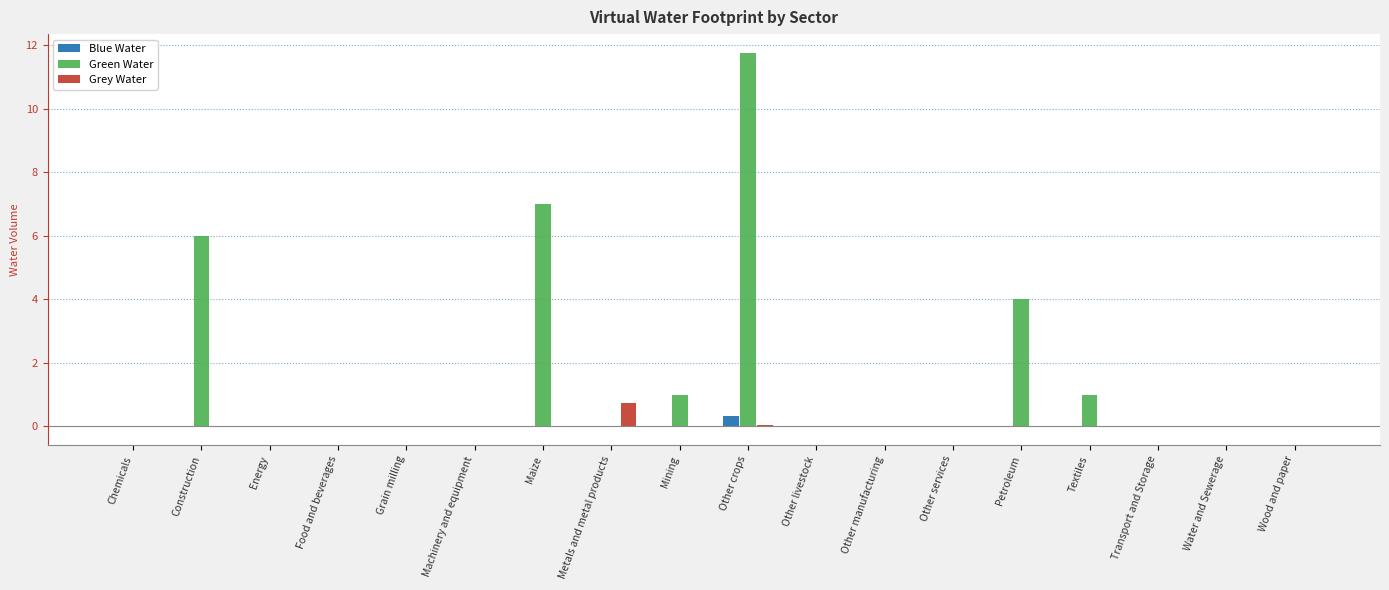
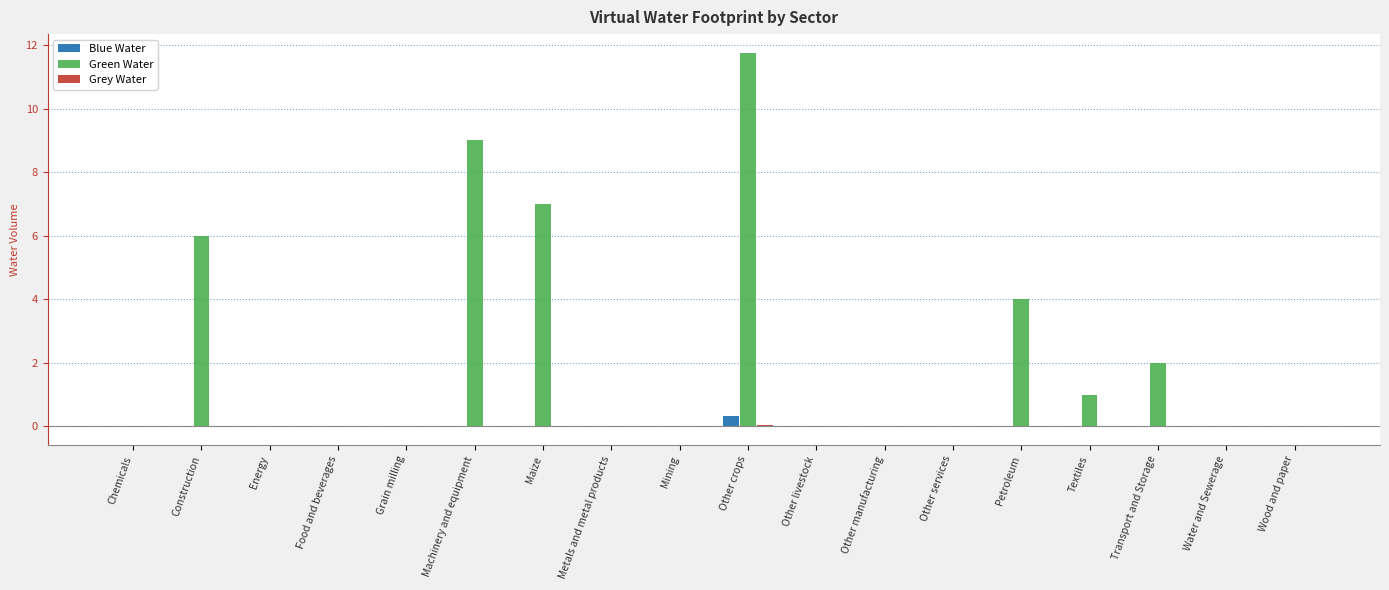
  {
    "Blue Water": {
      "Other crops": 0.3
    },
    "Green Water": {
      "Chemicals": 0,
      "Construction": 6,
      "Energy": 0,
      "Food and beverages": 0,
      "Grain milling": 0,
-     "Machinery and equipment": 0,
+     "Machinery and equipment": 9,
      "Maize": 7,
      "Metals and metal products": 0,
-     "Mining": 1,
+     "Mining": 0,
      "Other crops": 11.8,
      "Other livestock": 0,
      "Other manufacturing": 0,
      "Other services": 0,
      "Petroleum": 4,
      "Textiles": 1,
-     "Transport and Storage": 0,
+     "Transport and Storage": 2,
      "Water and Sewerage": 0,
      "Wood and paper": 0
    },
    "Grey Water": {
-     "Metals and metal products": 0.7
+     "Metals and metal products": 0.0
    }
  }
